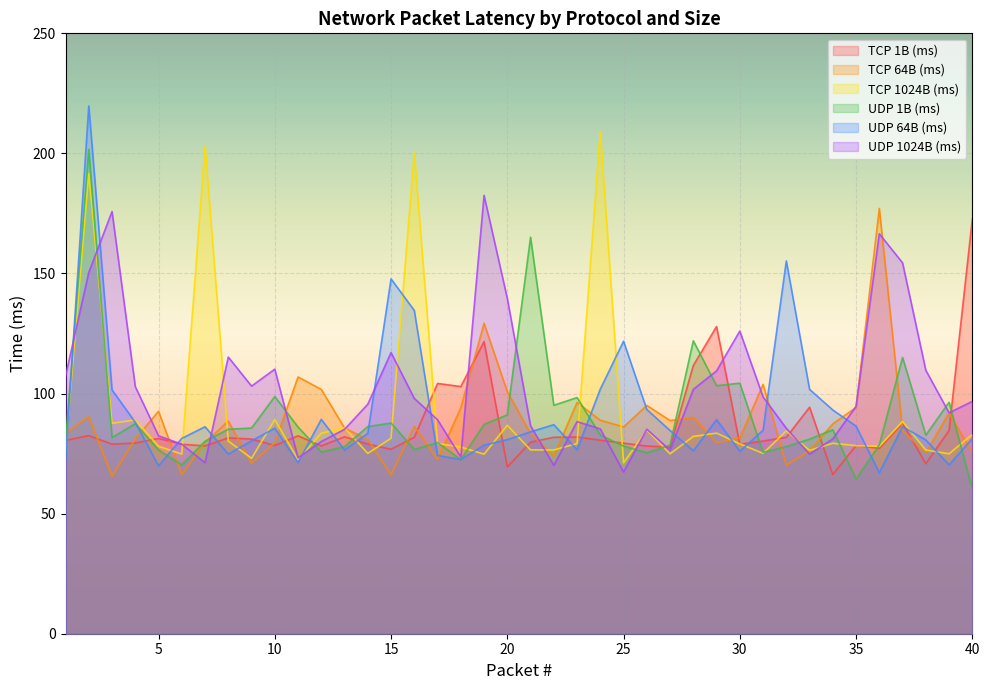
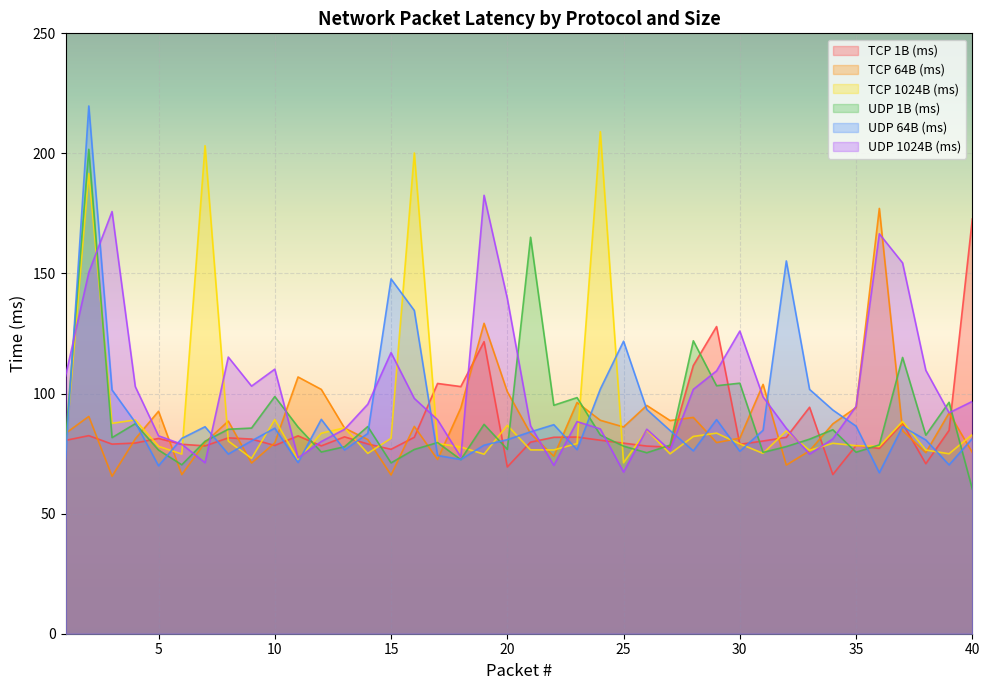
  {
    "UDP 1B (ms)": {
      "5": 76,
      "10": 99,
-     "15": 88,
-     "20": 91,
+     "15": 71,
+     "20": 77,
      "25": 78,
      "30": 104,
-     "35": 64,
+     "35": 76,
      "40": 60
    }
  }
